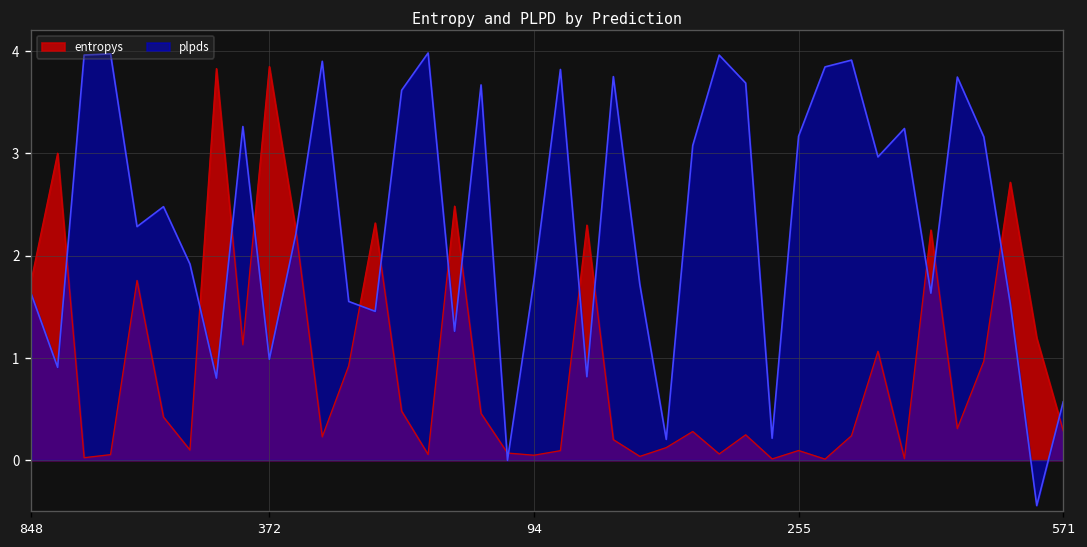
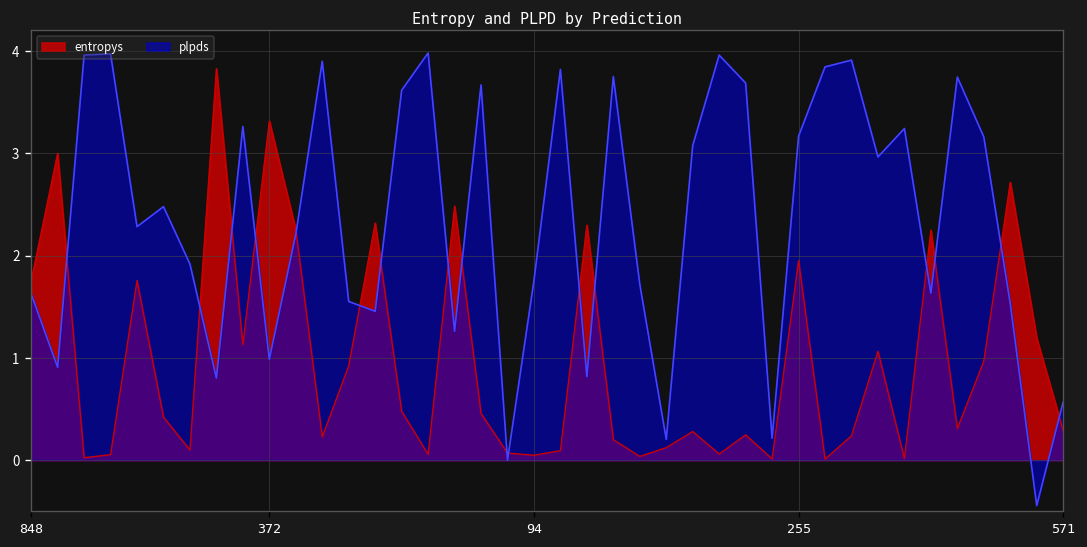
  {
    "entropys": {
      "848": 1.8,
-     "372": 3.8,
+     "372": 3.3,
      "94": 0.0,
-     "255": 0.1,
+     "255": 1.9,
      "571": 0.3
    }
  }
